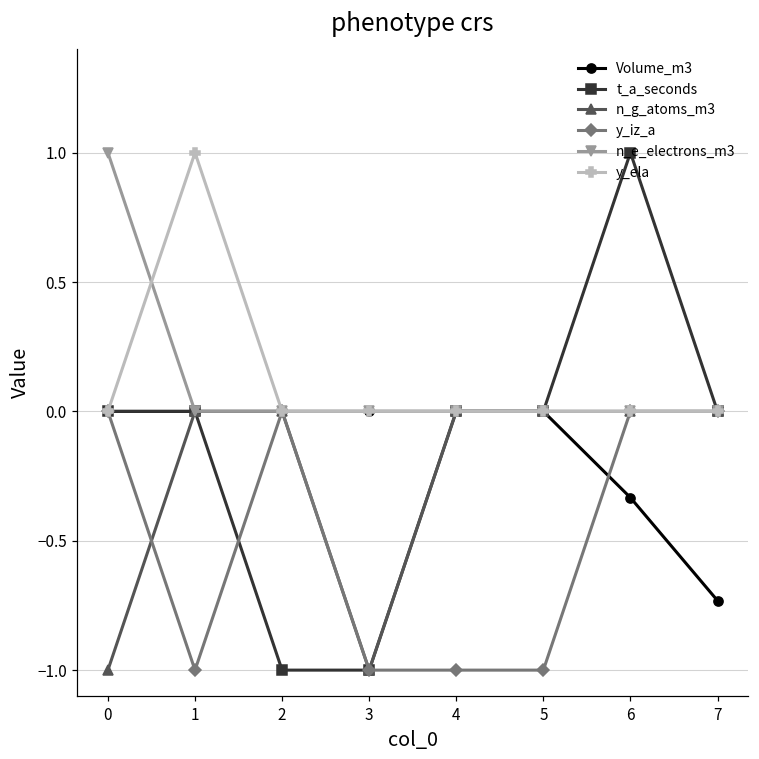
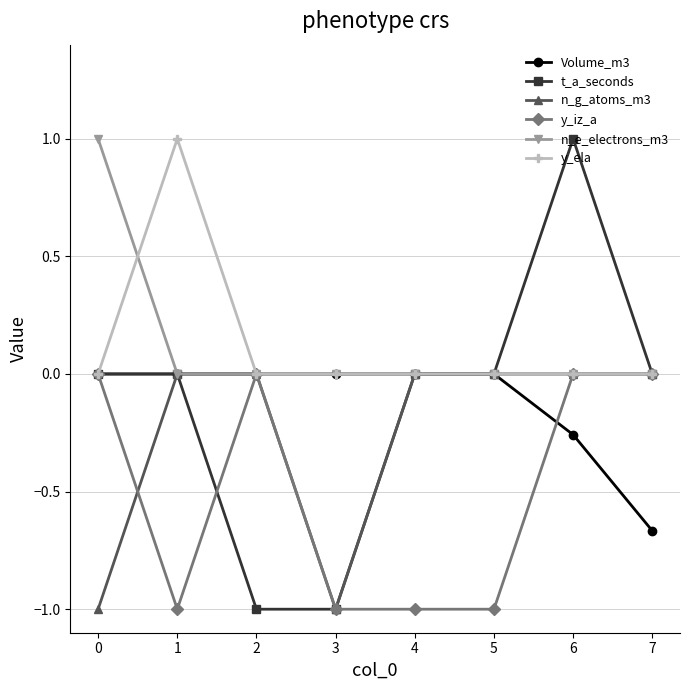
  {
    "Volume_m3": {
-     "6": -0.33,
-     "7": -0.73
+     "6": -0.26,
+     "7": -0.67
    }
  }
